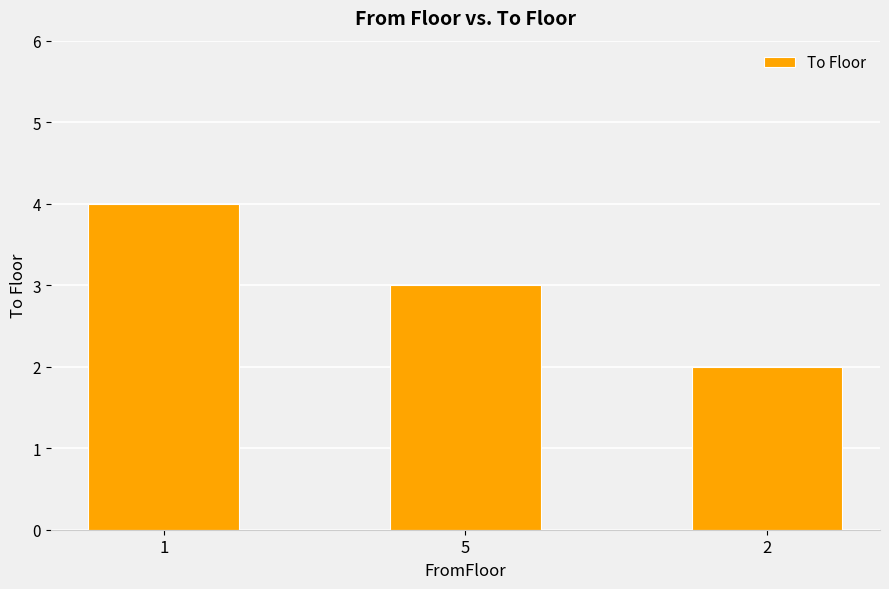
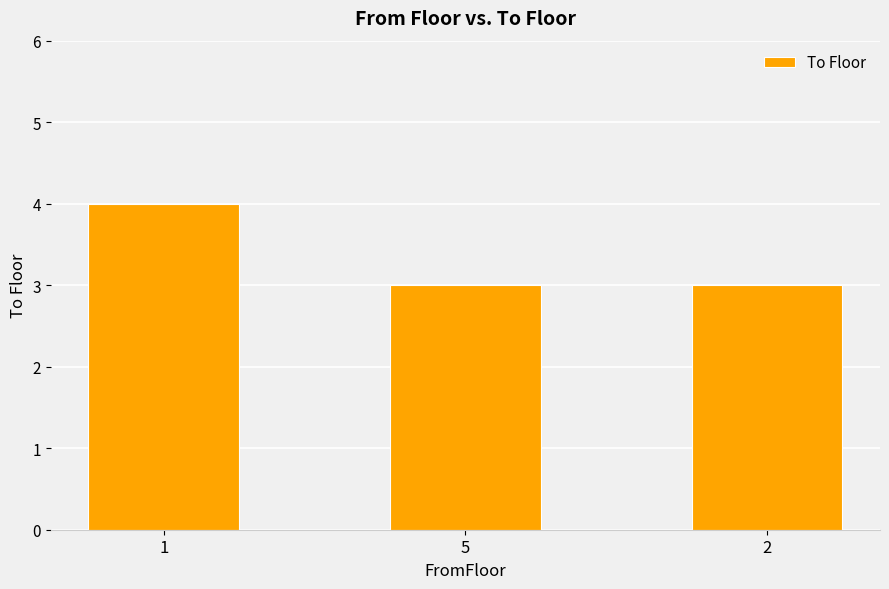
  {
    "1": 4,
    "5": 3,
-   "2": 2
+   "2": 3
  }
